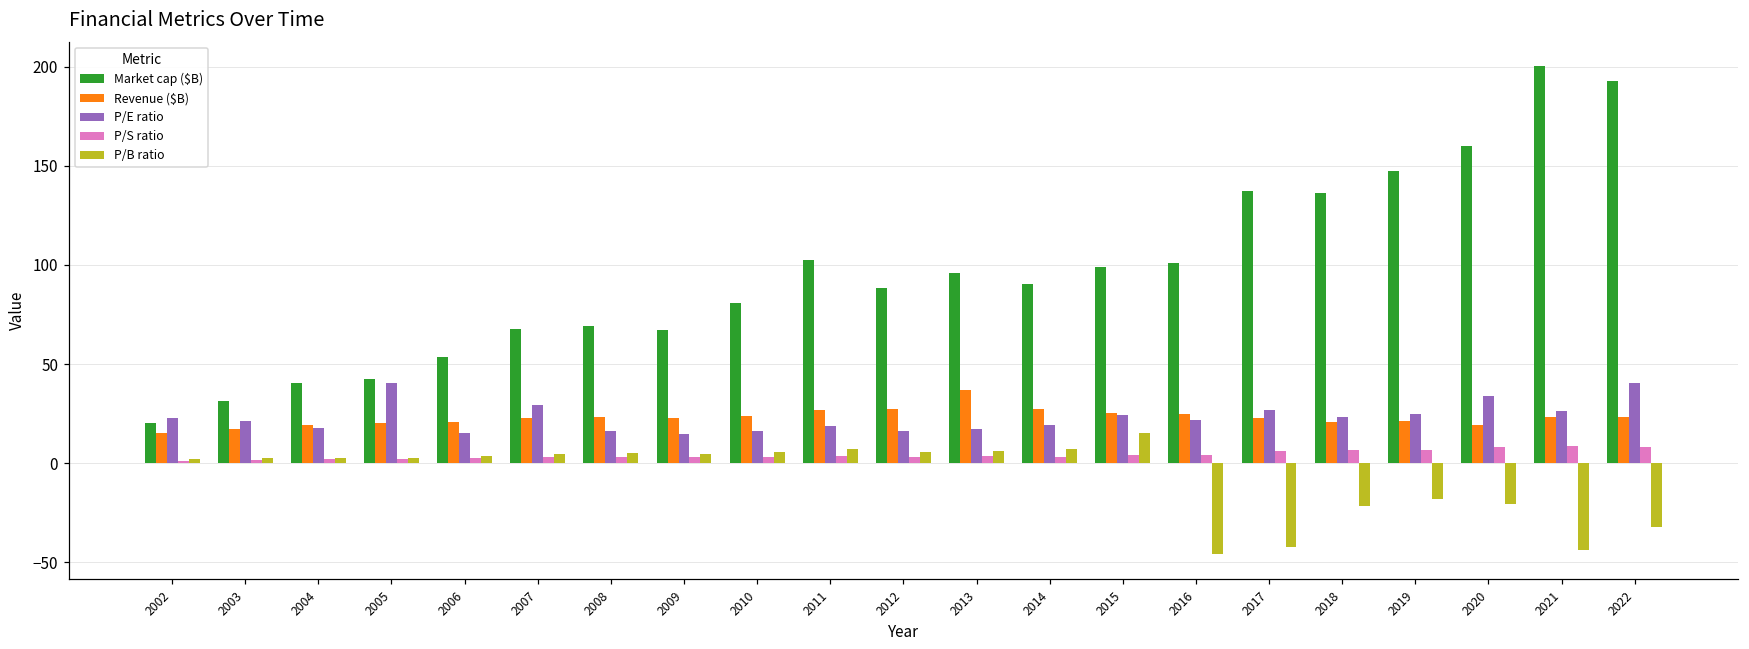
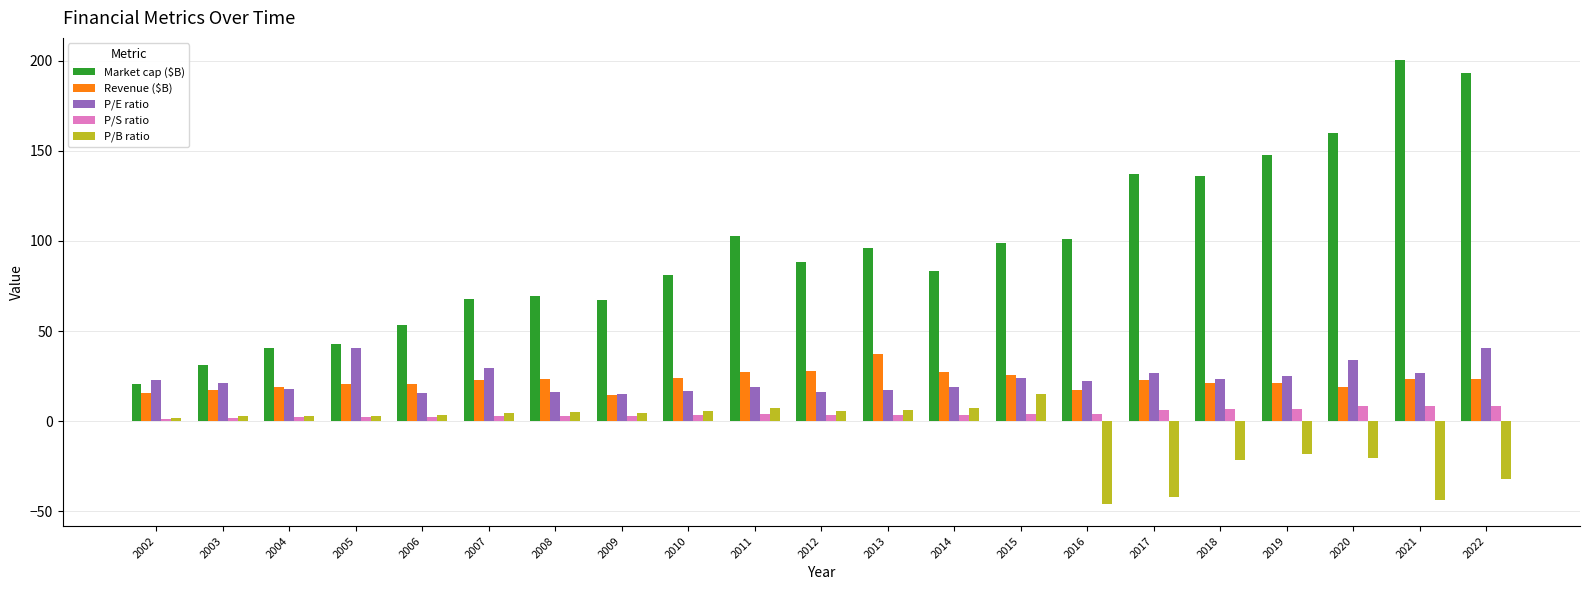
  {
    "Market cap ($B)": {
      "2002": 20,
      "2003": 31,
      "2004": 41,
      "2005": 43,
      "2006": 53,
      "2007": 68,
      "2008": 69,
      "2009": 67,
      "2010": 81,
      "2011": 103,
      "2012": 88,
      "2013": 96,
-     "2014": 90,
+     "2014": 84,
      "2015": 99,
      "2016": 101,
      "2017": 137,
      "2018": 136,
      "2019": 147,
      "2020": 160,
      "2021": 200,
      "2022": 193
    },
    "Revenue ($B)": {
      "2002": 15,
      "2003": 17,
      "2004": 19,
      "2005": 20,
      "2006": 21,
      "2007": 23,
      "2008": 24,
-     "2009": 23,
+     "2009": 15,
      "2010": 24,
      "2011": 27,
      "2012": 28,
      "2013": 37,
      "2014": 27,
      "2015": 25,
-     "2016": 25,
+     "2016": 17,
      "2017": 23,
      "2018": 21,
      "2019": 21,
      "2020": 19,
      "2021": 23,
      "2022": 23
    },
    "P/E ratio": {
      "2002": 23,
      "2003": 21,
      "2004": 18,
      "2005": 41,
      "2006": 15,
      "2007": 29,
      "2008": 16,
      "2009": 15,
      "2010": 17,
      "2011": 19,
      "2012": 16,
      "2013": 17,
      "2014": 19,
      "2015": 24,
      "2016": 22,
      "2017": 27,
      "2018": 23,
      "2019": 25,
      "2020": 34,
      "2021": 27,
      "2022": 41
    },
    "P/S ratio": {
      "2003": 2,
      "2004": 2,
      "2005": 2,
      "2006": 3,
      "2007": 3,
      "2008": 3,
      "2009": 3,
      "2010": 3,
      "2011": 4,
      "2012": 3,
      "2013": 3,
      "2014": 3,
      "2015": 4,
      "2016": 4,
      "2017": 6,
      "2018": 6,
      "2019": 7,
      "2020": 8,
      "2021": 9,
      "2022": 8
    },
    "P/B ratio": {
      "2002": 2,
      "2003": 3,
      "2004": 3,
      "2005": 3,
      "2006": 3,
      "2007": 4,
      "2008": 5,
      "2009": 5,
      "2010": 6,
      "2011": 7,
      "2012": 6,
      "2013": 6,
      "2014": 7,
      "2015": 15,
      "2016": -46,
      "2017": -42,
      "2018": -22,
      "2019": -18,
      "2020": -20,
      "2021": -44,
      "2022": -32
    }
  }
